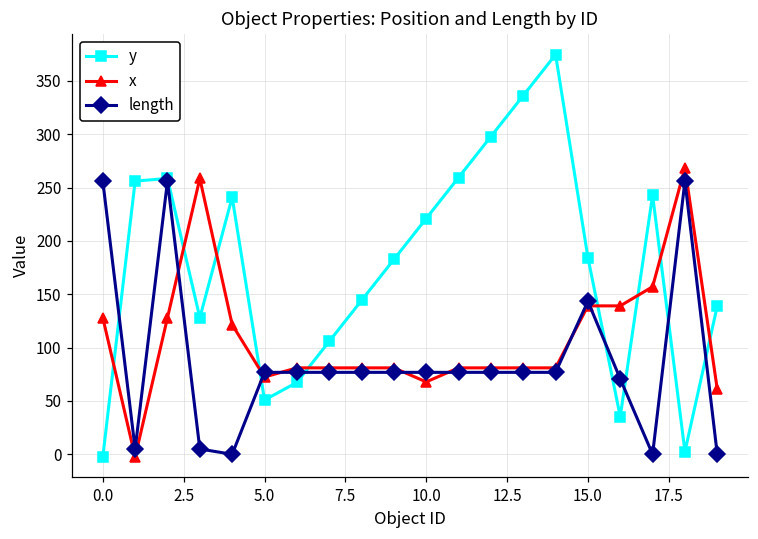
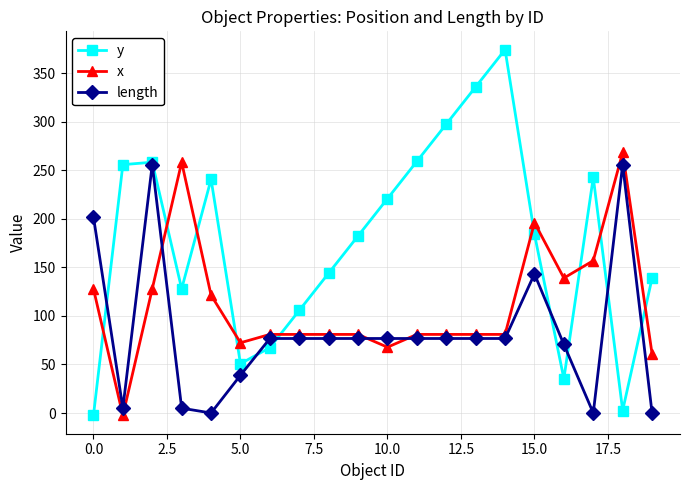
  {
    "y": {
      "0.0": 0,
      "5.0": 50,
      "10.0": 220,
      "15.0": 180
    },
    "x": {
      "0.0": 130,
      "5.0": 70,
      "10.0": 70,
-     "15.0": 140
+     "15.0": 200
    },
    "length": {
-     "0.0": 260,
-     "5.0": 80,
+     "0.0": 200,
+     "5.0": 40,
      "10.0": 80,
      "15.0": 140
    }
  }
